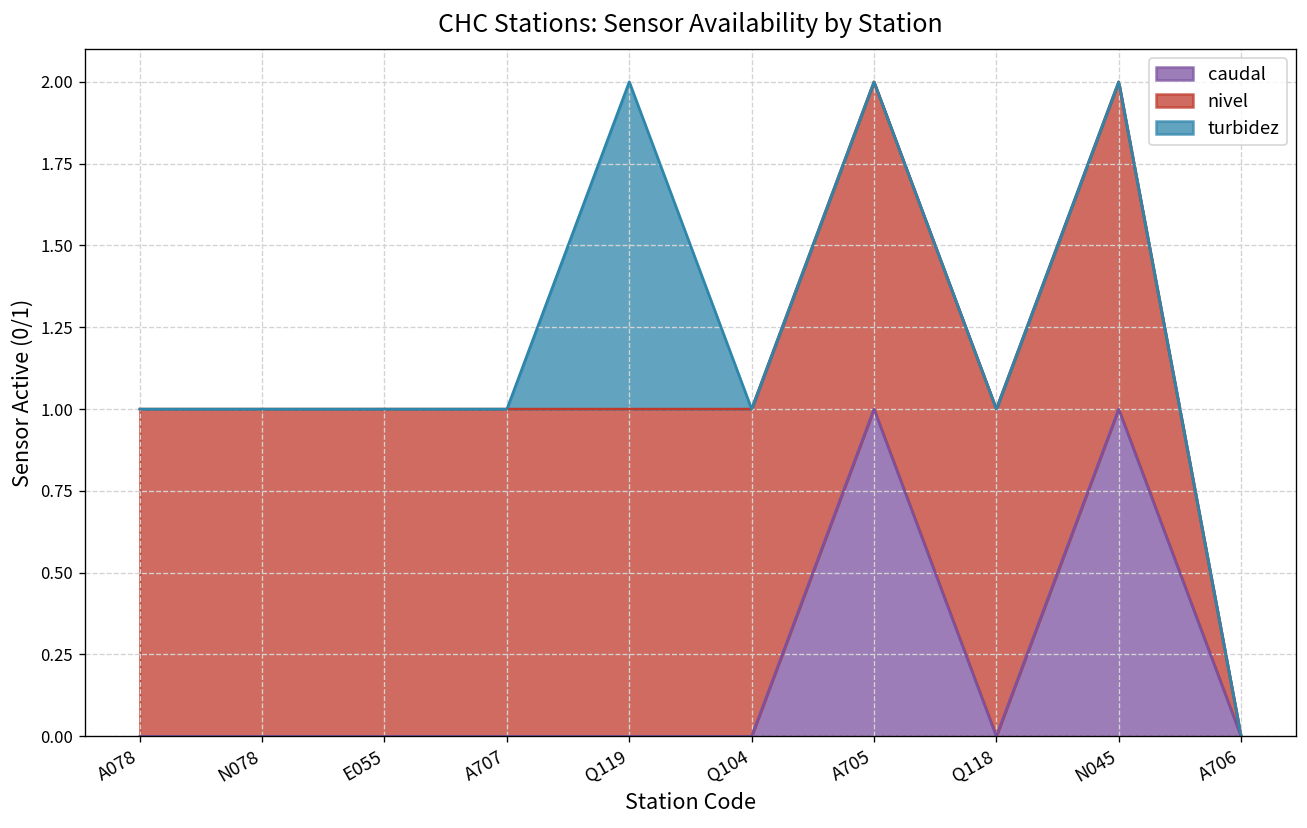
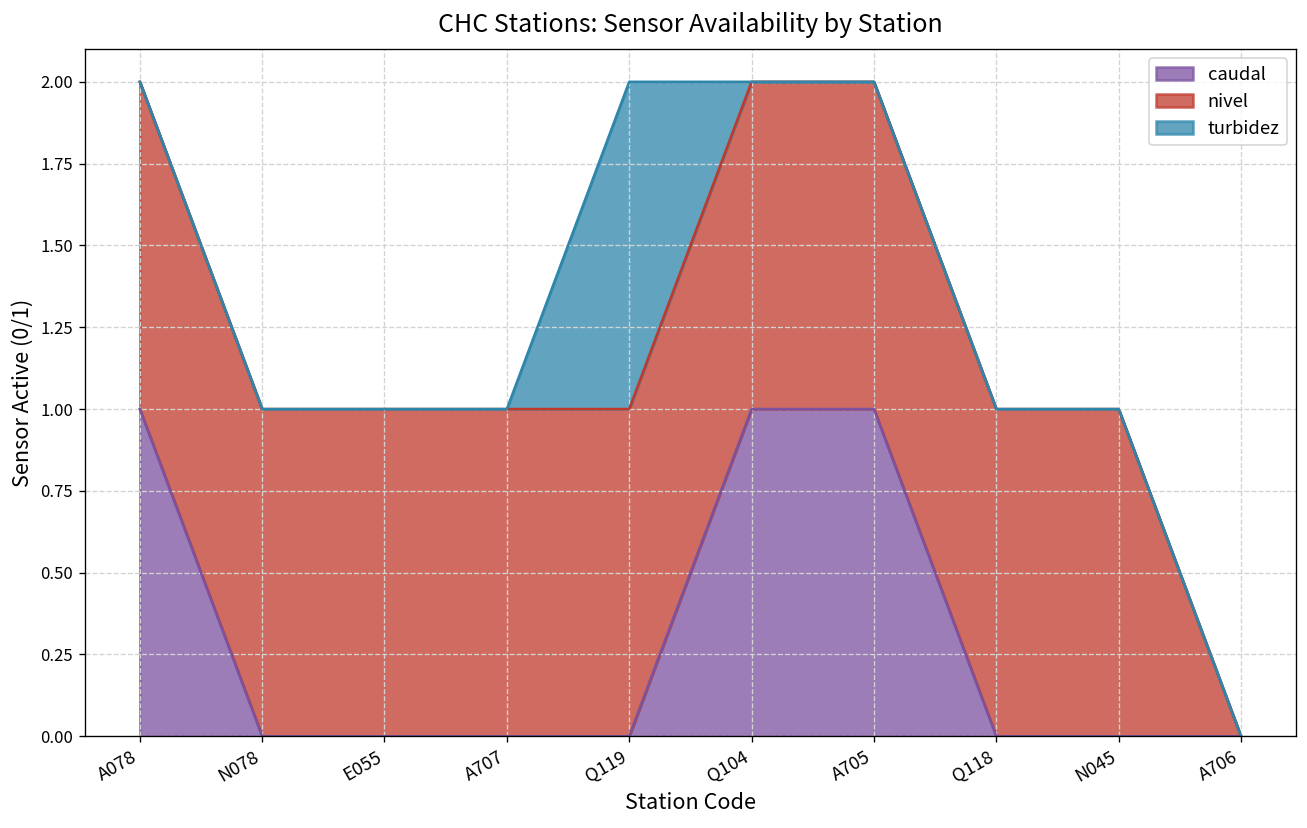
  {
    "caudal": {
-     "A078": 0,
+     "A078": 1,
      "N078": 0,
      "E055": 0,
      "A707": 0,
      "Q119": 0,
-     "Q104": 0,
+     "Q104": 1,
      "A705": 1,
      "Q118": 0,
-     "N045": 1
+     "N045": 0
    },
    "nivel": {
      "Q119": 1
    },
    "turbidez": {
      "Q119": 1
    }
  }
